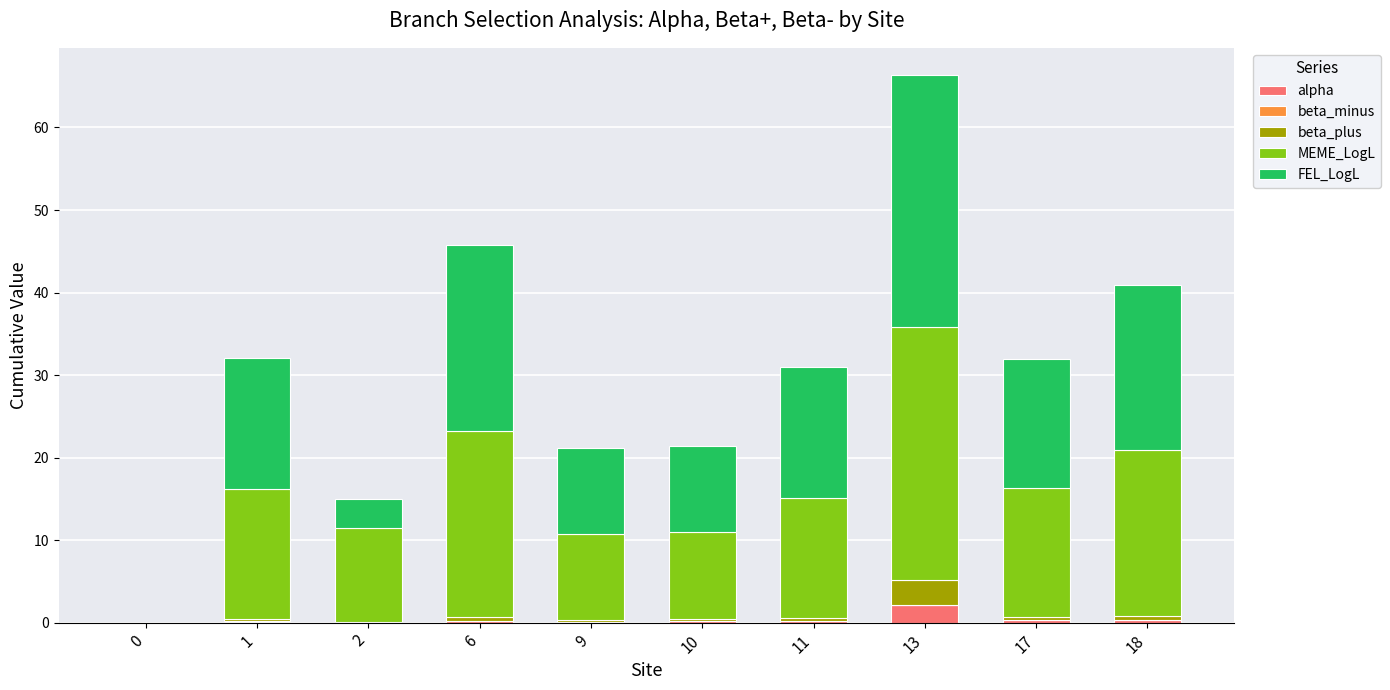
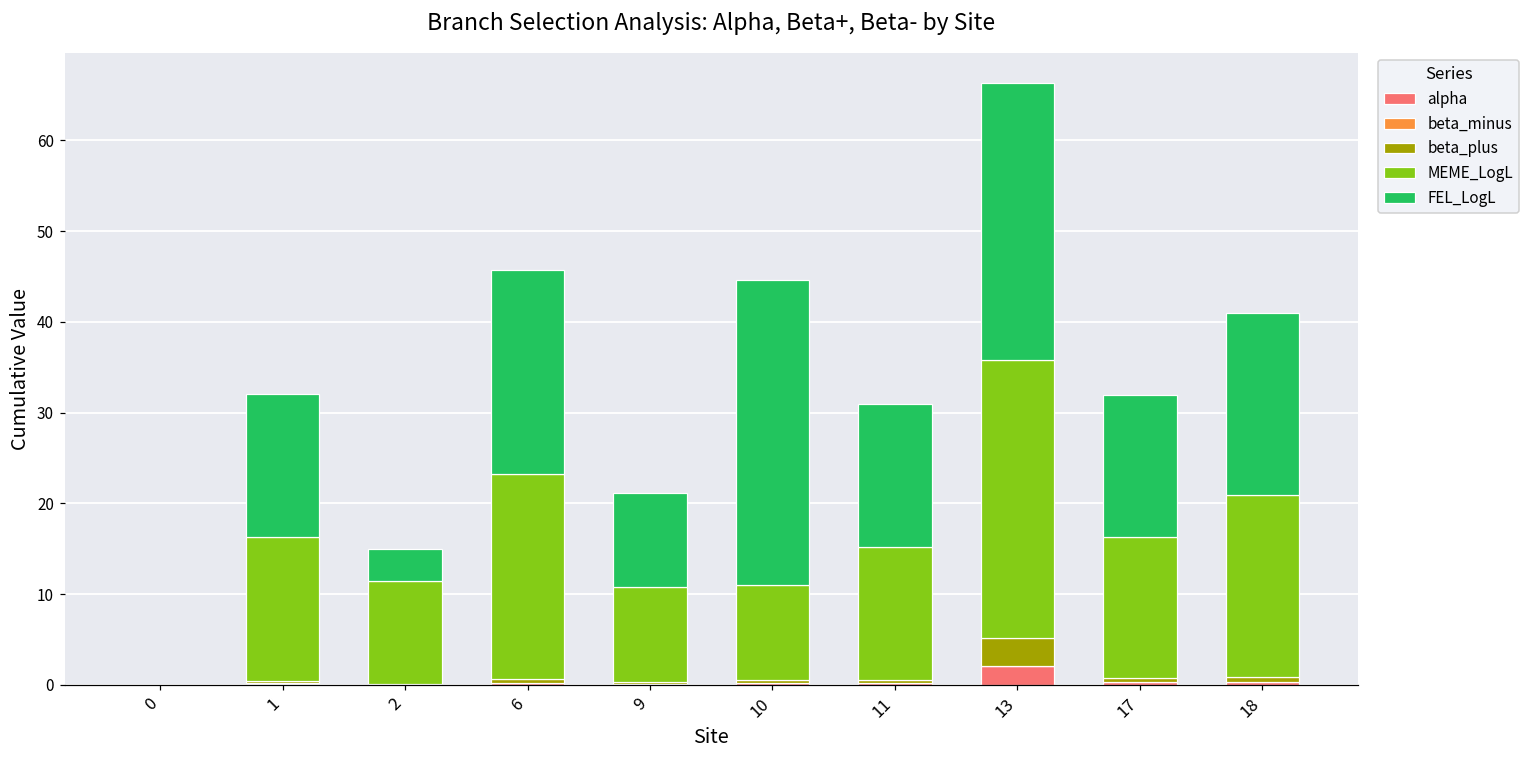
  {
    "alpha": {
      "0": 0,
      "2": 0,
      "13": 2,
      "18": 0
    },
    "beta_minus": {
      "0": 0,
      "2": 0,
      "6": 0,
      "9": 0,
      "10": 0,
      "11": 0,
      "13": 0,
      "18": 0
    },
    "FEL_LogL": {
      "0": 0,
      "1": 16,
      "2": 4,
      "6": 23,
      "9": 10,
-     "10": 10,
+     "10": 34,
      "11": 16,
      "13": 31,
      "17": 16,
      "18": 20
    }
  }
